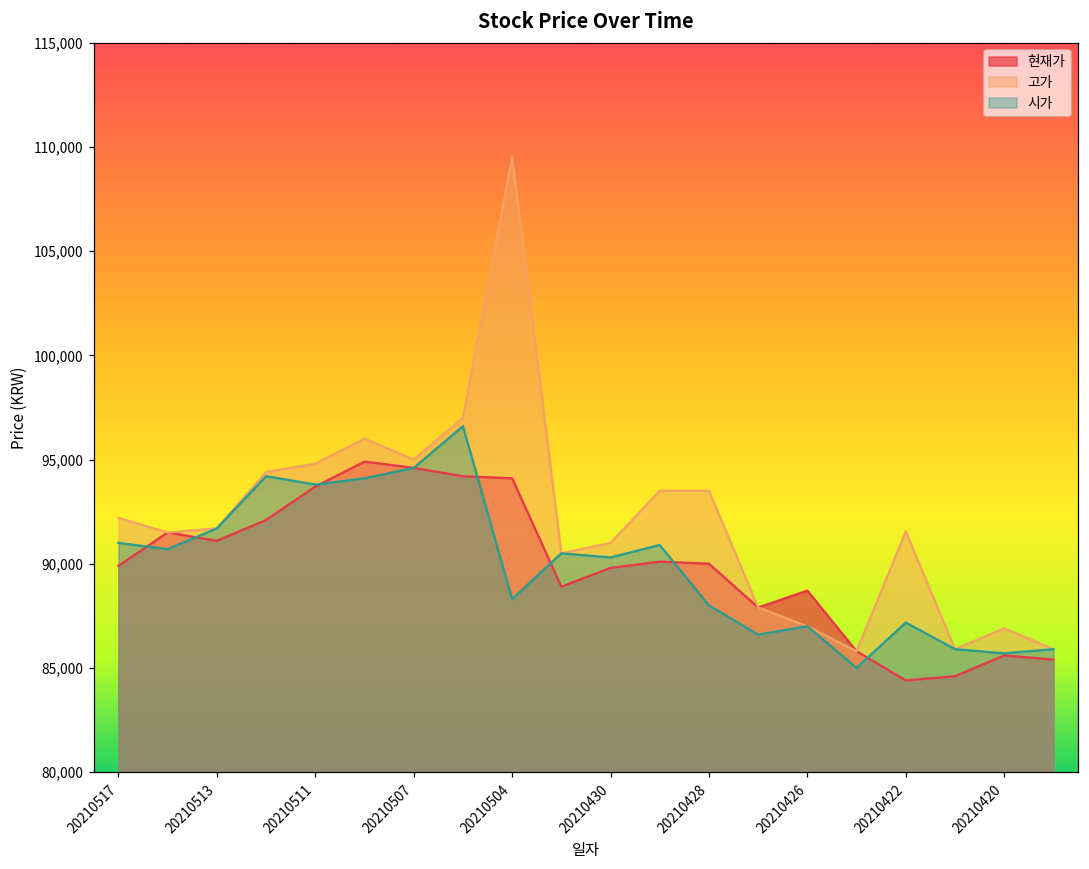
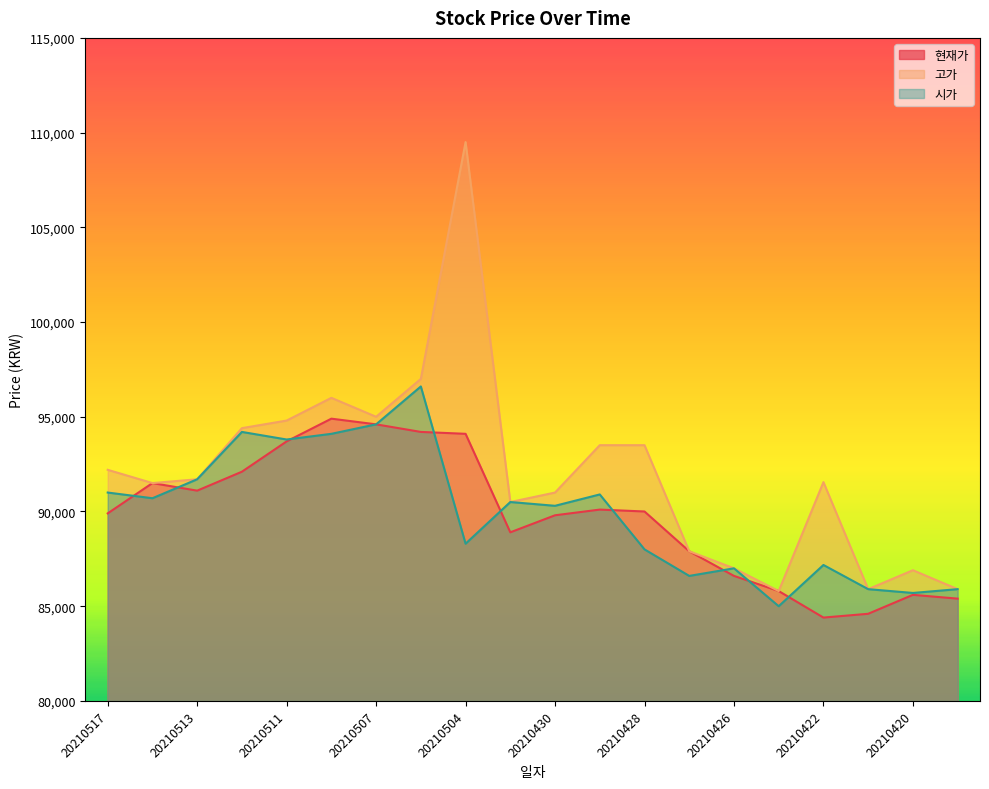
  {
    "현재가": {
      "20210517": "89,900",
      "20210513": "91,100",
      "20210504": "94,100",
      "20210430": "89,800",
      "20210428": "90,000",
-     "20210426": "88,700",
+     "20210426": "86,600",
      "20210422": "84,400"
    },
    "고가": {
      "20210517": "92,200",
      "20210511": "94,800",
      "20210507": "95,000",
      "20210504": "109,500",
      "20210430": "91,000",
      "20210428": "93,500",
      "20210422": "91,600",
      "20210420": "86,900"
    },
    "시가": {
      "20210517": "91,000",
      "20210504": "88,300",
      "20210430": "90,300",
      "20210428": "88,000",
      "20210422": "87,200"
    }
  }
